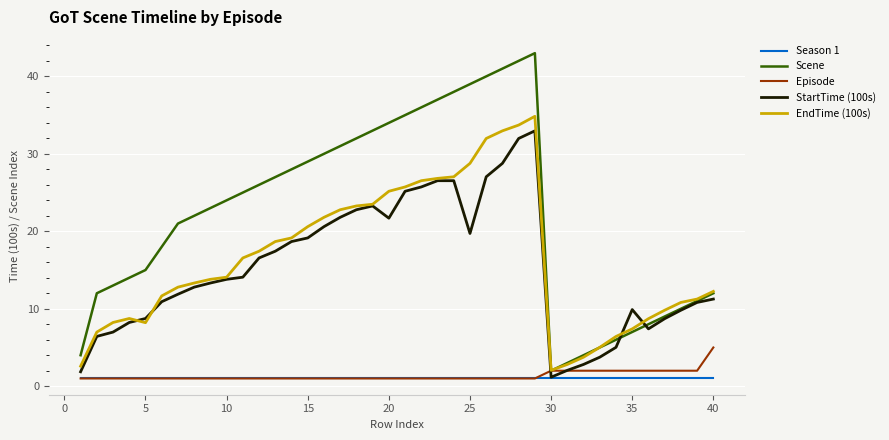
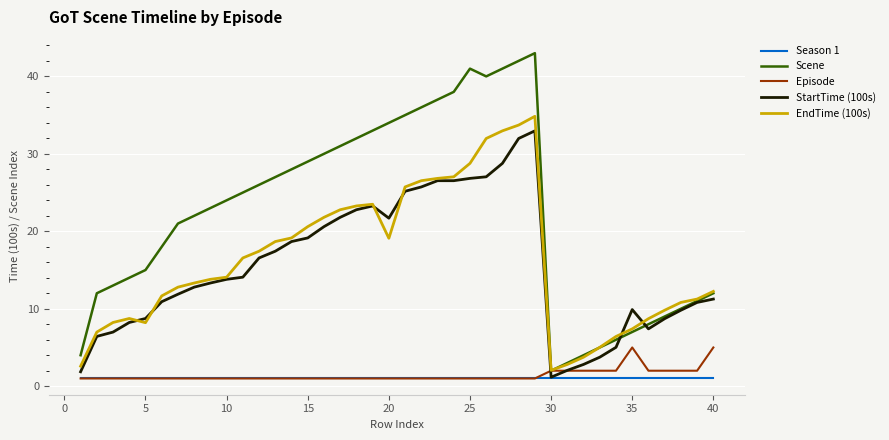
  {
    "Season 1": {
      "35": 1,
      "40": 1
    },
    "Scene": {
      "5": 15,
      "10": 24,
      "15": 29,
      "20": 34,
-     "25": 39,
+     "25": 41,
      "35": 7
    },
    "Episode": {
-     "35": 2,
+     "35": 5,
      "40": 5
    },
    "StartTime (100s)": {
      "5": 9,
      "15": 19,
      "20": 22,
-     "25": 20,
+     "25": 27,
      "35": 10,
      "40": 11
    },
    "EndTime (100s)": {
      "5": 8,
      "15": 21,
-     "20": 25,
+     "20": 19,
      "25": 29,
      "35": 7
    }
  }
